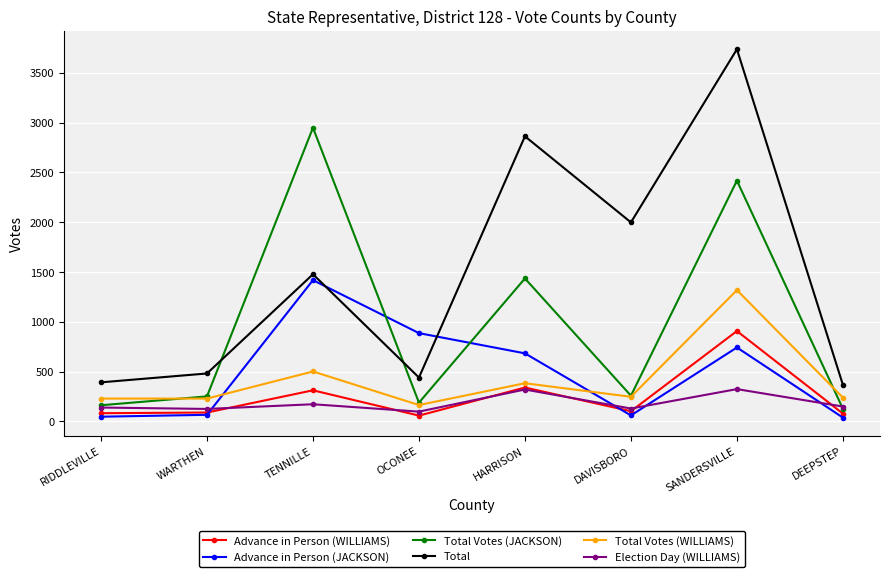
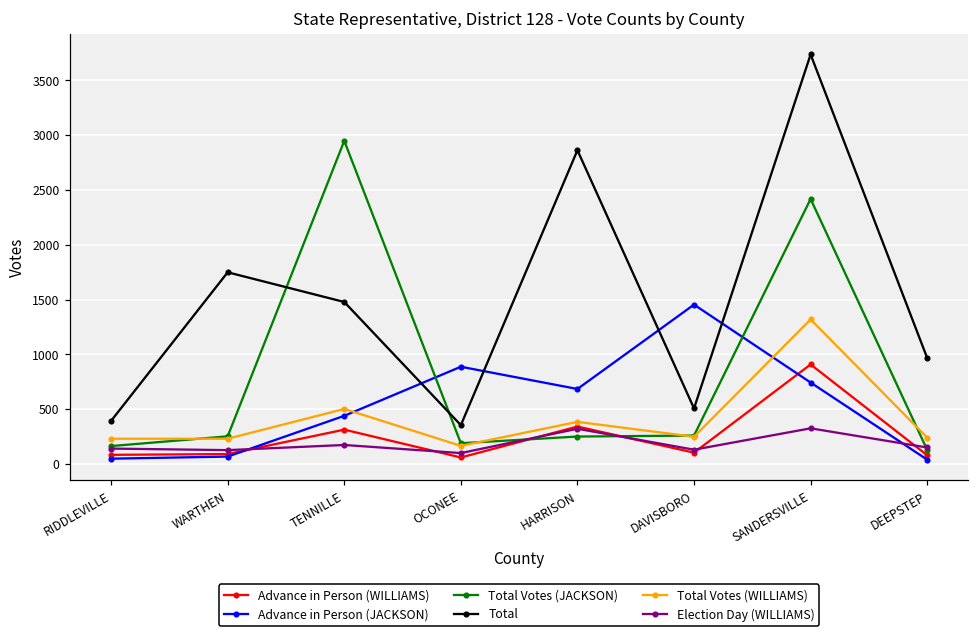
  {
    "Advance in Person (WILLIAMS)": {
      "RIDDLEVILLE": 100,
      "TENNILLE": 300,
      "OCONEE": 100,
      "DAVISBORO": 100,
      "SANDERSVILLE": 900,
      "DEEPSTEP": 100
    },
    "Advance in Person (JACKSON)": {
      "RIDDLEVILLE": 0,
-     "TENNILLE": 1400,
+     "TENNILLE": 400,
      "OCONEE": 900,
      "HARRISON": 700,
-     "DAVISBORO": 100,
+     "DAVISBORO": 1500,
      "SANDERSVILLE": 700,
      "DEEPSTEP": 0
    },
    "Total Votes (JACKSON)": {
      "TENNILLE": 2900,
-     "HARRISON": 1400,
+     "HARRISON": 300,
      "SANDERSVILLE": 2400
    },
    "Total": {
      "RIDDLEVILLE": 400,
-     "WARTHEN": 500,
+     "WARTHEN": 1700,
      "TENNILLE": 1500,
-     "OCONEE": 440,
+     "OCONEE": 350,
      "HARRISON": 2900,
-     "DAVISBORO": 2000,
+     "DAVISBORO": 500,
      "SANDERSVILLE": 3700,
-     "DEEPSTEP": 400
+     "DEEPSTEP": 1000
    },
    "Total Votes (WILLIAMS)": {
      "RIDDLEVILLE": 200,
      "TENNILLE": 500,
      "HARRISON": 400,
      "SANDERSVILLE": 1300,
      "DEEPSTEP": 200
    },
    "Election Day (WILLIAMS)": {
      "WARTHEN": 100,
      "TENNILLE": 200,
      "OCONEE": 100,
      "DAVISBORO": 100,
      "SANDERSVILLE": 300
    }
  }
